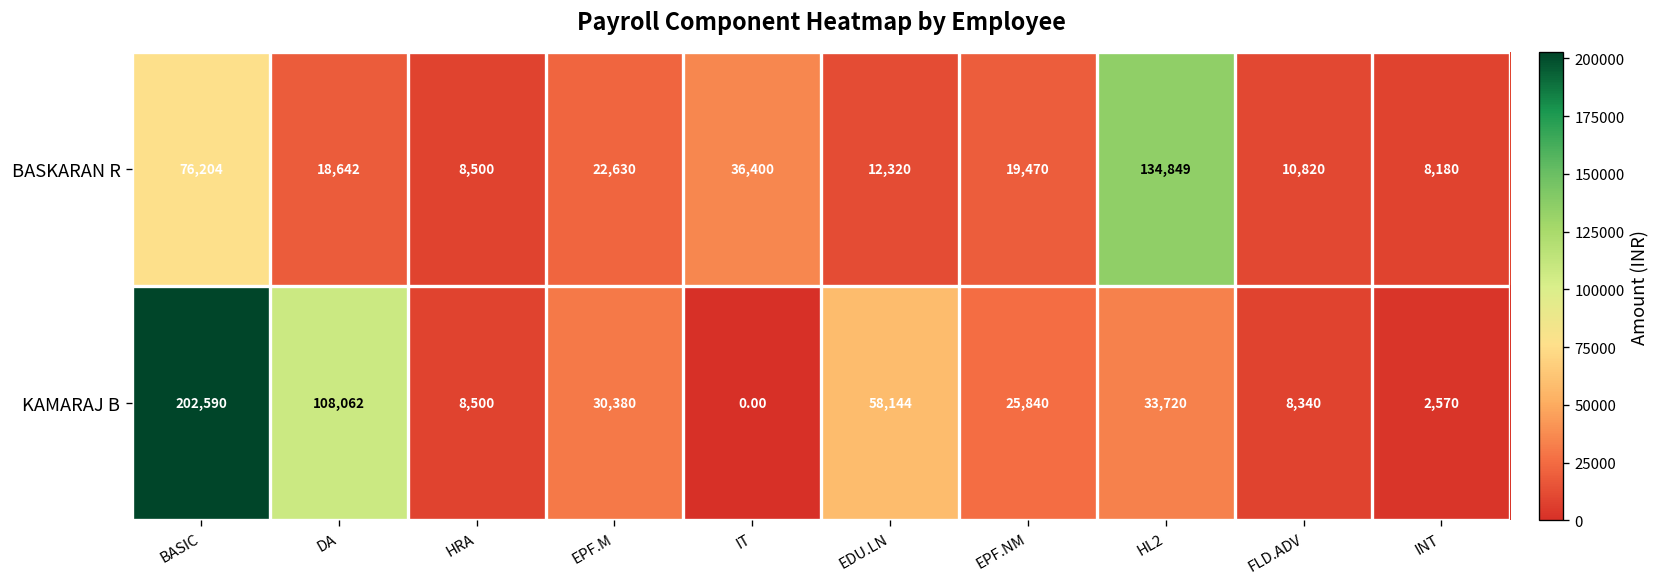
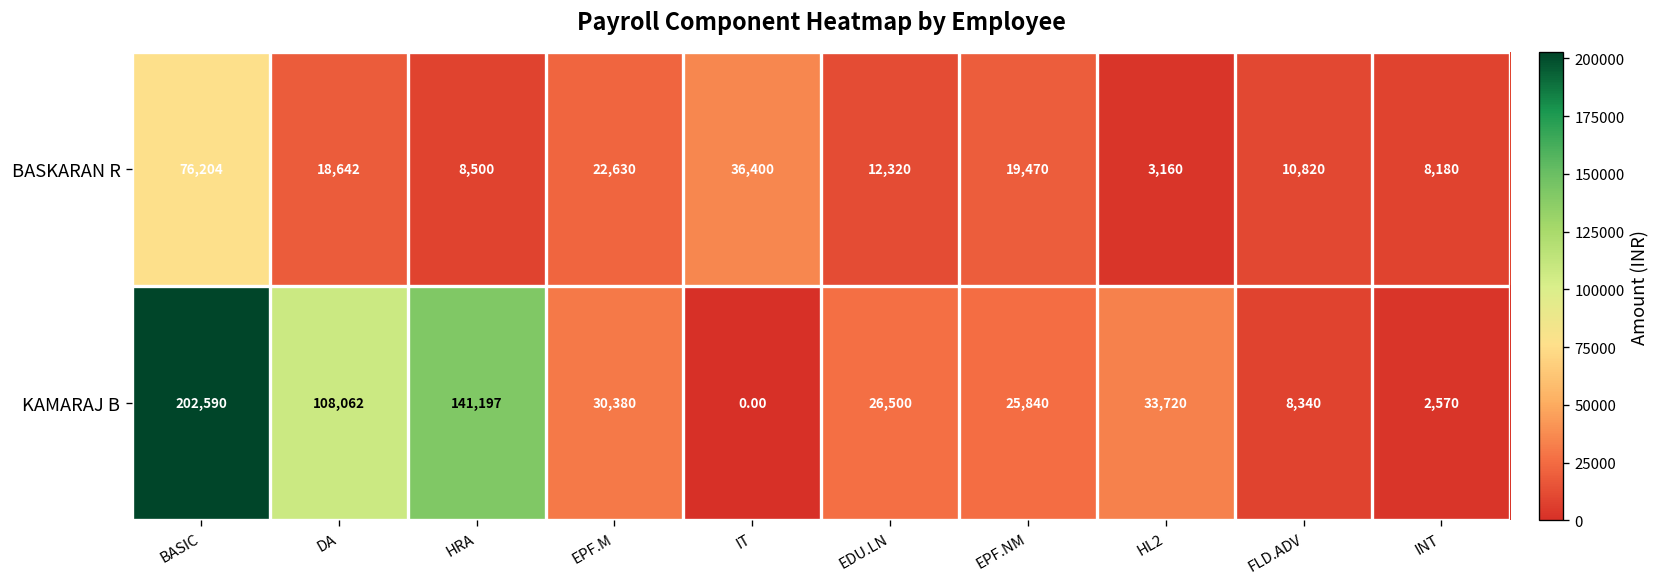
  {
    "BASKARAN R": {
      "BASIC": "76,204",
      "DA": "18,642",
      "HRA": "8,500",
      "EPF.M": "22,630",
      "IT": "36,400",
      "EDU.LN": "12,320",
      "EPF.NM": "19,470",
-     "HL2": "134,849",
+     "HL2": "3,160",
      "FLD.ADV": "10,820",
      "INT": "8,180"
    },
    "KAMARAJ B": {
      "BASIC": "202,590",
      "DA": "108,062",
-     "HRA": "8,500",
+     "HRA": "141,197",
      "EPF.M": "30,380",
      "IT": "0.00",
-     "EDU.LN": "58,144",
+     "EDU.LN": "26,500",
      "EPF.NM": "25,840",
      "HL2": "33,720",
      "FLD.ADV": "8,340",
      "INT": "2,570"
    }
  }
